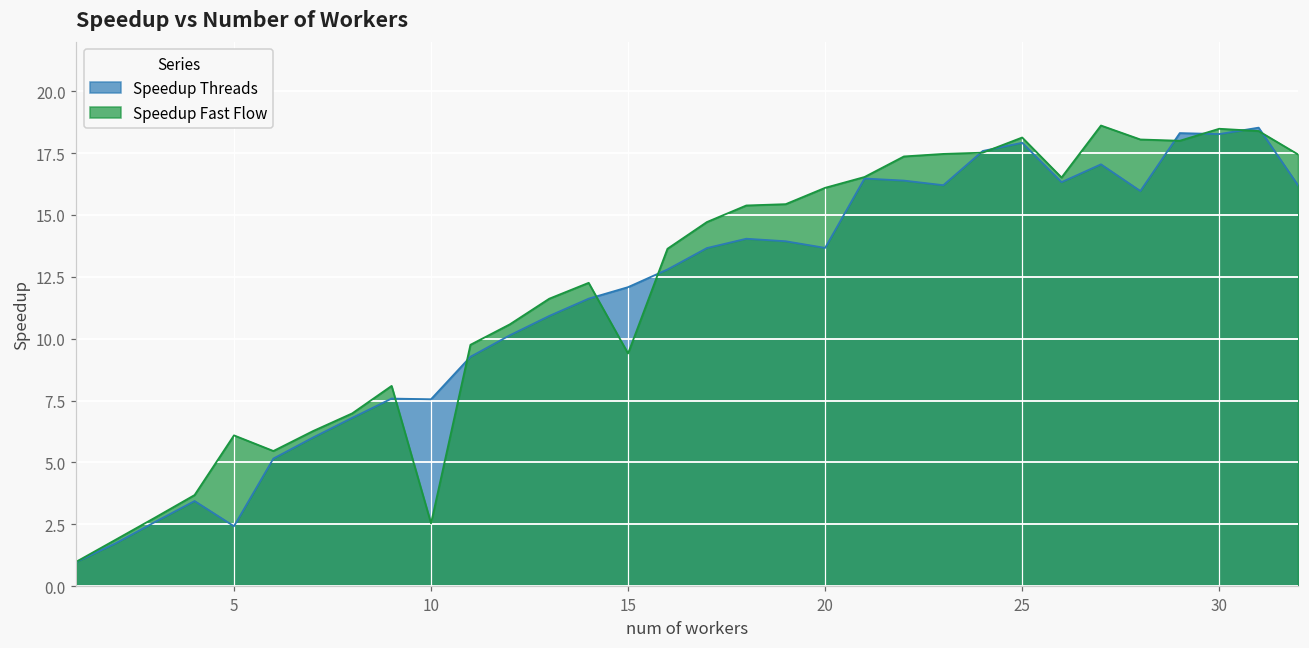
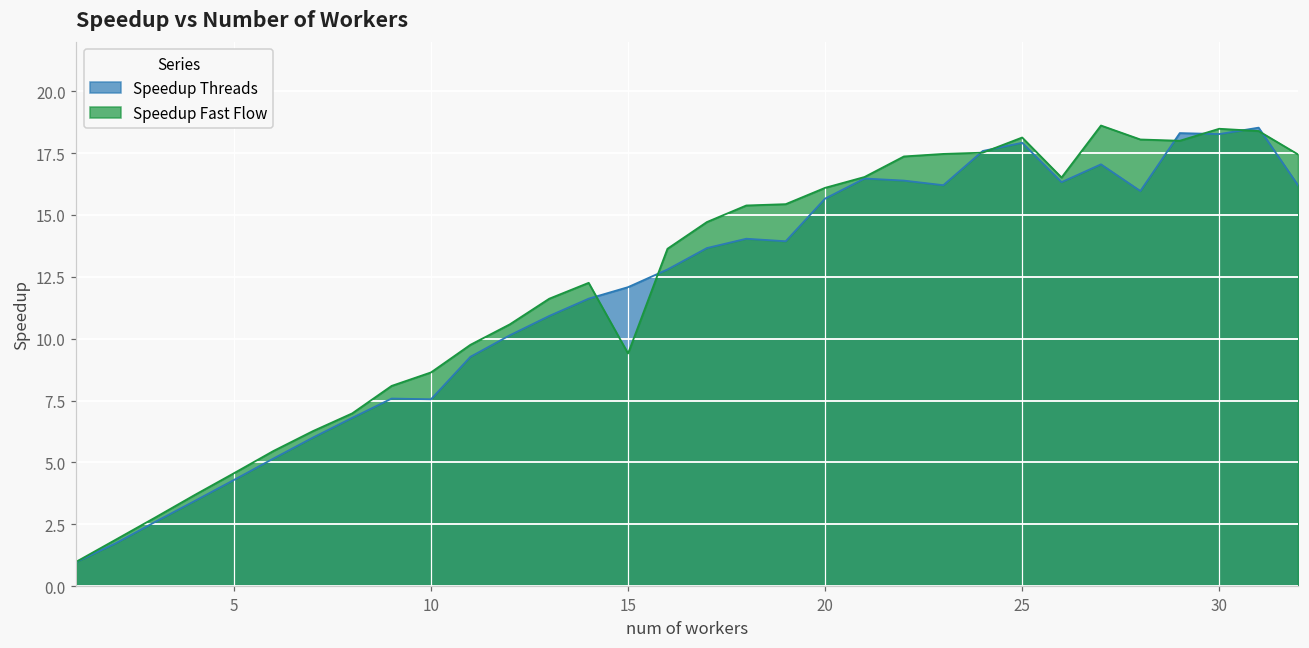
  {
    "Speedup Threads": {
-     "5": 2.4,
+     "5": 4.3,
      "10": 7.6,
      "15": 12.1,
-     "20": 13.7,
+     "20": 15.7,
      "25": 17.9,
      "30": 18.3
    },
    "Speedup Fast Flow": {
-     "5": 6.1,
-     "10": 2.5,
+     "5": 4.6,
+     "10": 8.6,
      "15": 9.4,
      "20": 16.1,
      "25": 18.1,
      "30": 18.5
    }
  }
